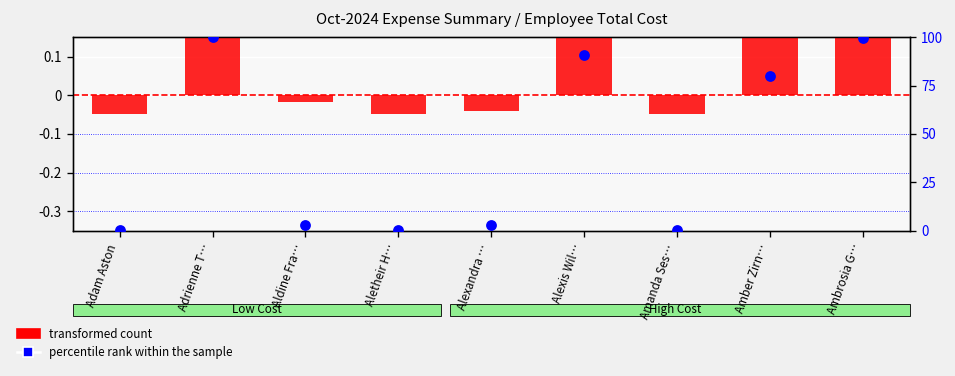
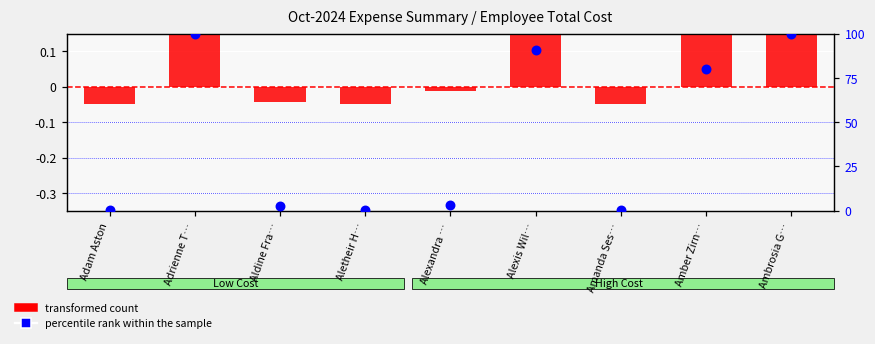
  {
    "transformed count": {
      "Adam Aston": -0.05,
-     "Aldine Fra…": -0.02,
+     "Aldine Fra…": -0.04,
      "Aletheir H…": -0.05,
-     "Alexandra …": -0.04,
+     "Alexandra …": -0.01,
      "Amanda Ses…": -0.05
    }
  }
